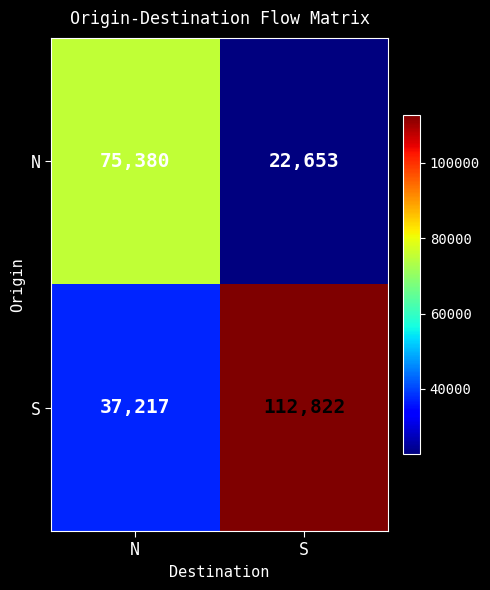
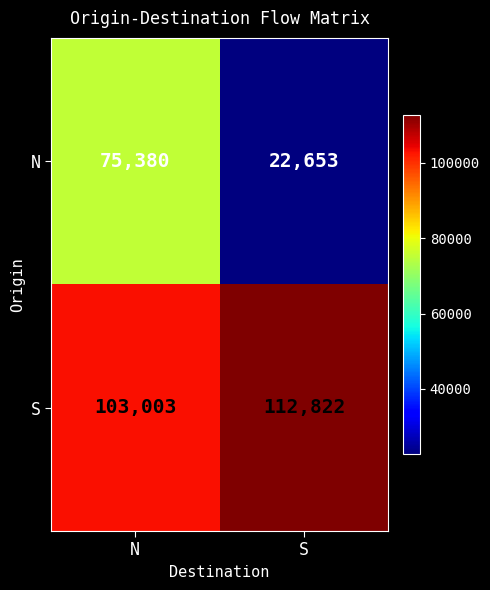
  {
    "N": {
      "N": "75,380",
      "S": "22,653"
    },
    "S": {
-     "N": "37,217",
+     "N": "103,003",
      "S": "112,822"
    }
  }
